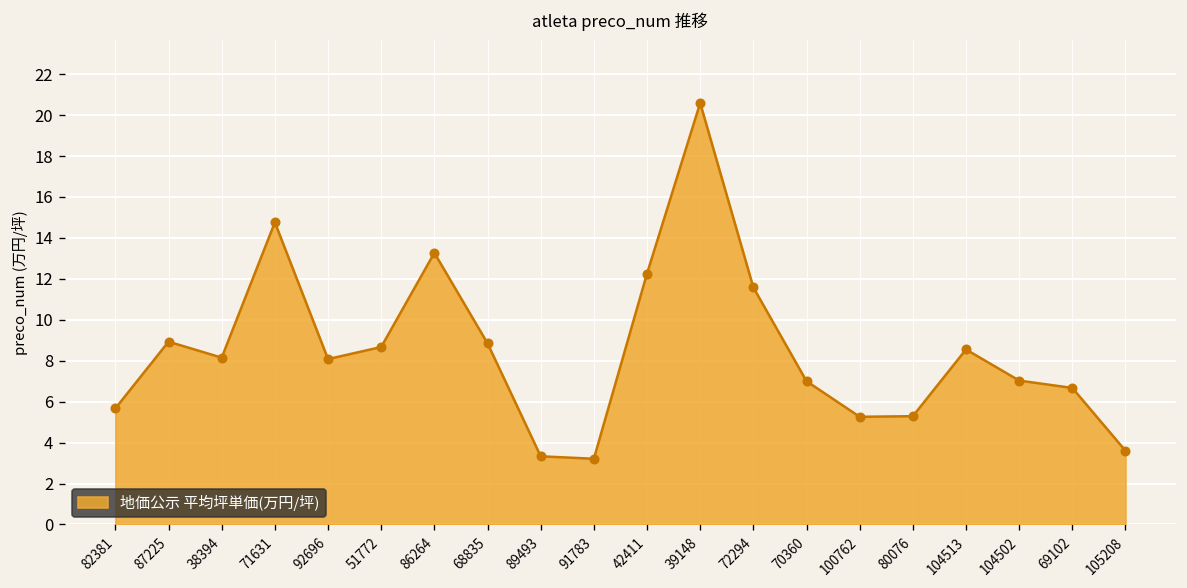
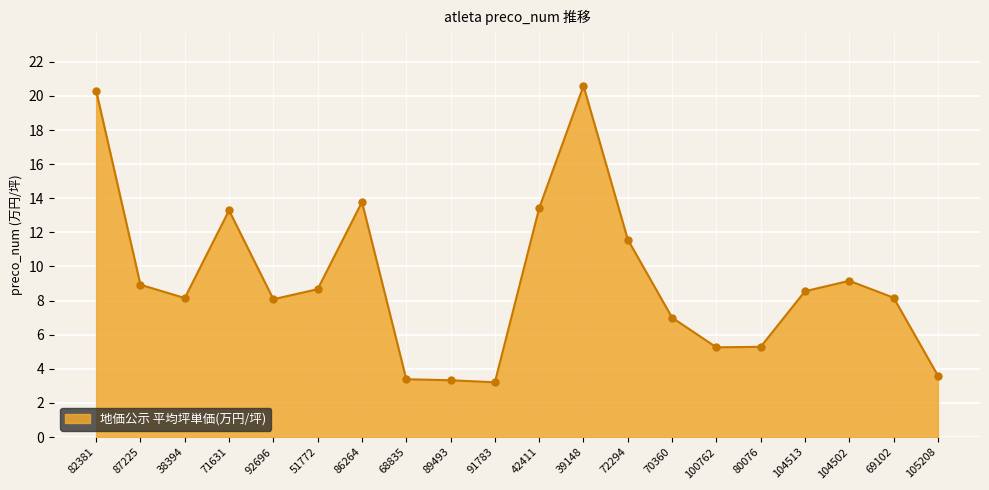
  {
-   "82381": 5.7,
+   "82381": 20.3,
    "87225": 8.9,
    "38394": 8.2,
-   "71631": 14.8,
+   "71631": 13.3,
    "92696": 8.1,
    "51772": 8.7,
-   "86264": 13.3,
-   "68835": 8.9,
+   "86264": 13.8,
+   "68835": 3.4,
    "89493": 3.3,
    "91783": 3.2,
-   "42411": 12.3,
+   "42411": 13.4,
    "39148": 20.6,
    "72294": 11.6,
    "70360": 7.0,
    "100762": 5.3,
    "80076": 5.3,
    "104513": 8.6,
-   "104502": 7.0,
-   "69102": 6.7,
+   "104502": 9.2,
+   "69102": 8.2,
    "105208": 3.6
  }
